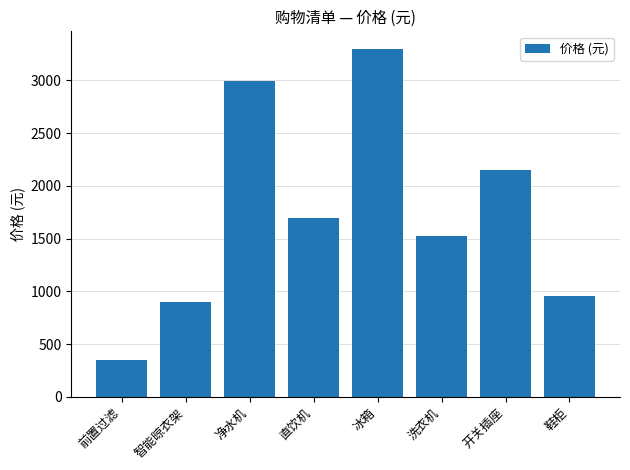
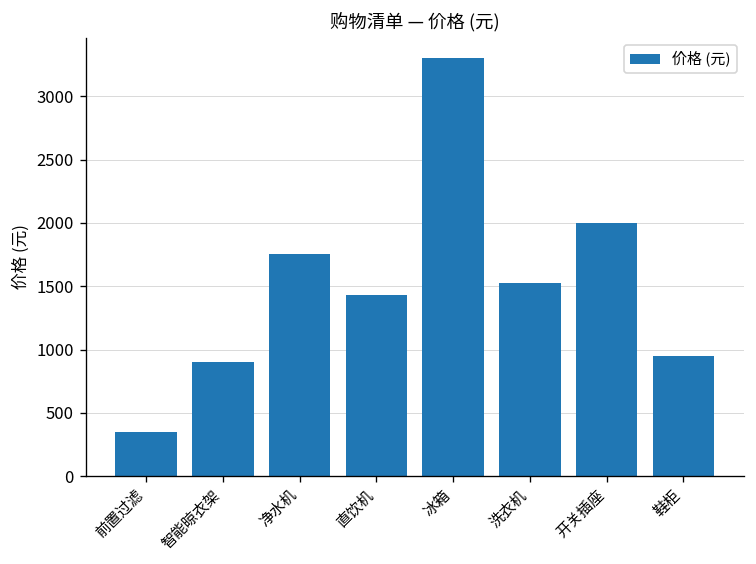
  {
    "前置过滤": 350,
    "智能晾衣架": 900,
-   "净水机": 3000,
-   "直饮机": 1700,
+   "净水机": 1760,
+   "直饮机": 1430,
    "冰箱": 3300,
    "洗衣机": 1530,
-   "开关插座": 2150,
+   "开关插座": 2000,
    "鞋柜": 950
  }
